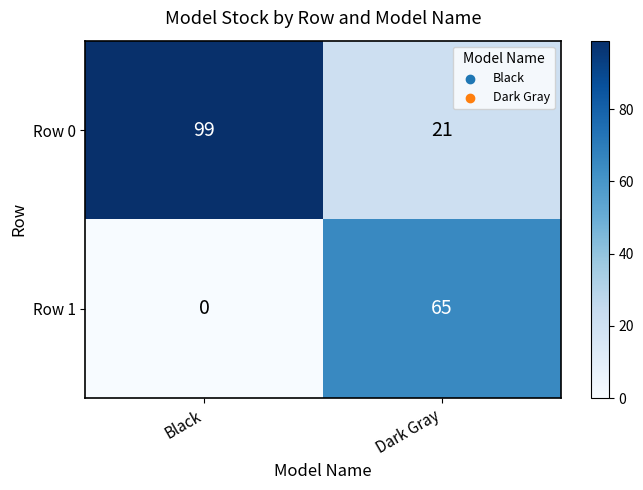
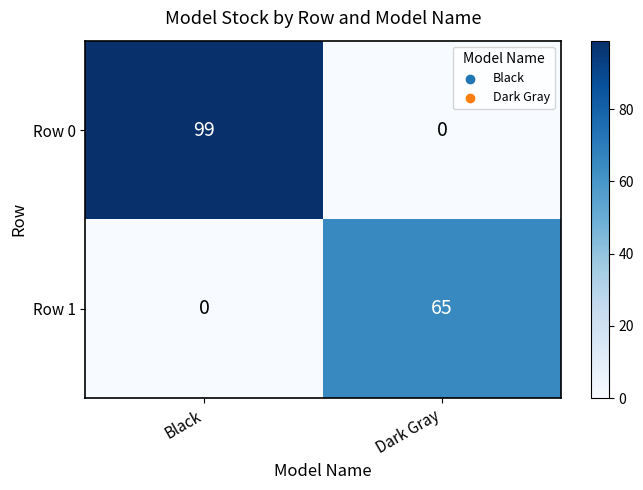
  {
    "Row 0": {
      "Black": 99,
-     "Dark Gray": 21
+     "Dark Gray": 0
    },
    "Row 1": {
      "Black": 0,
      "Dark Gray": 65
    }
  }
